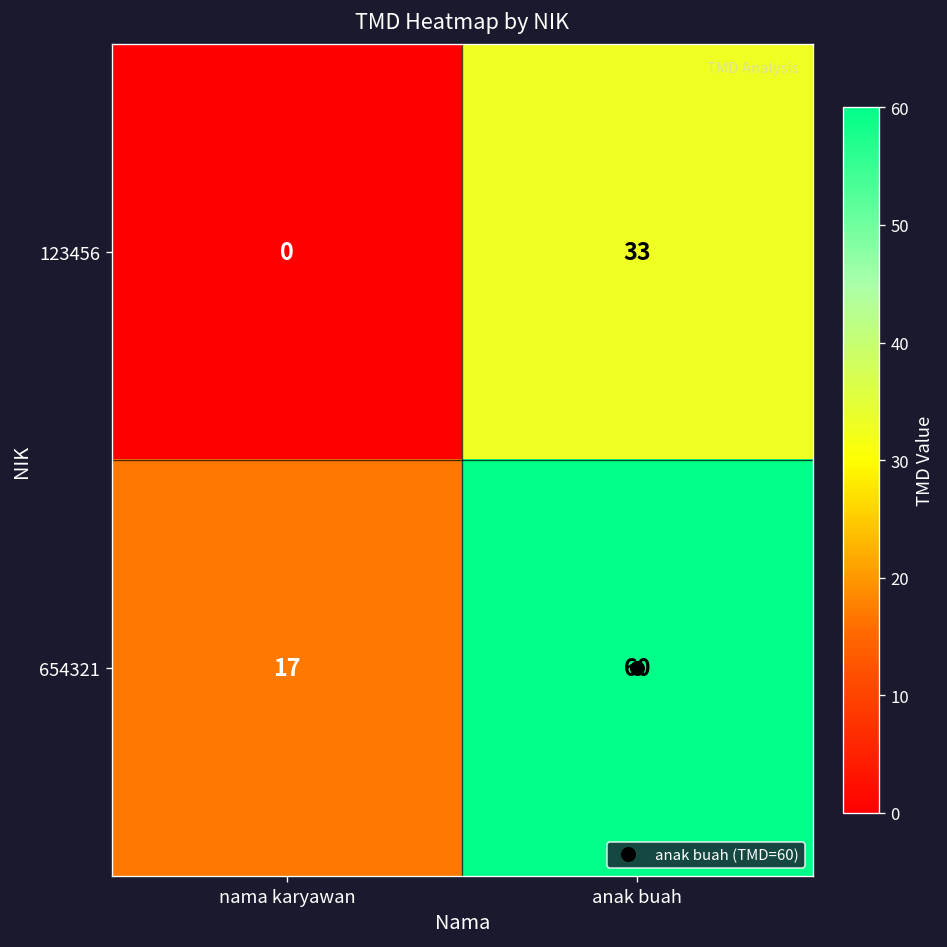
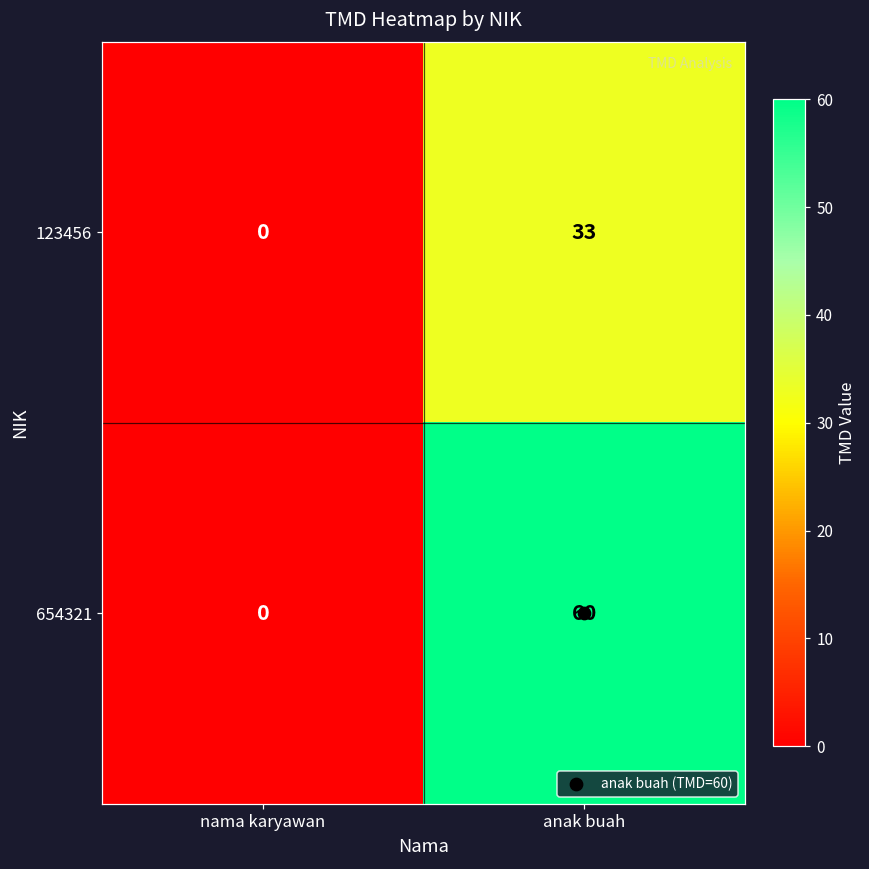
  {
    "123456": {
      "nama karyawan": 0
    },
    "654321": {
-     "nama karyawan": 17
+     "nama karyawan": 0
    }
  }
